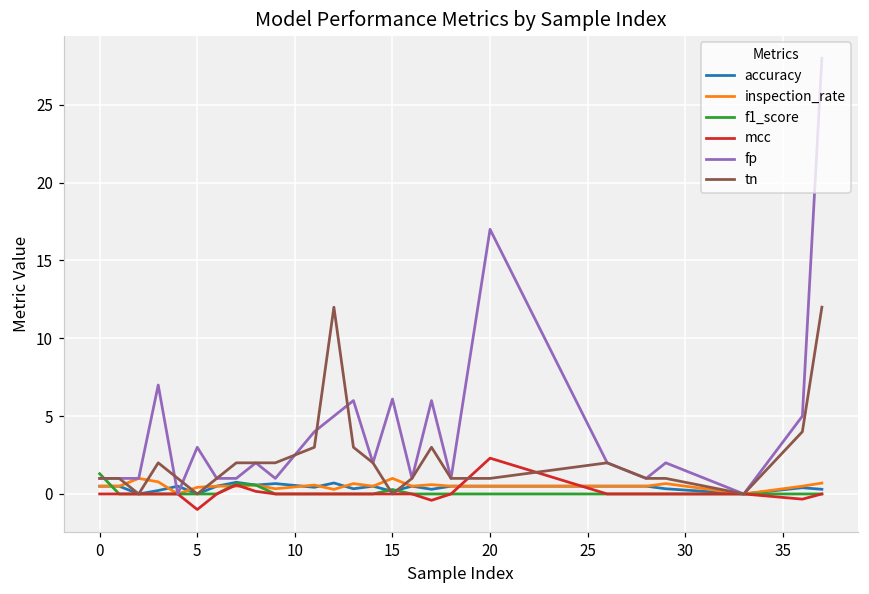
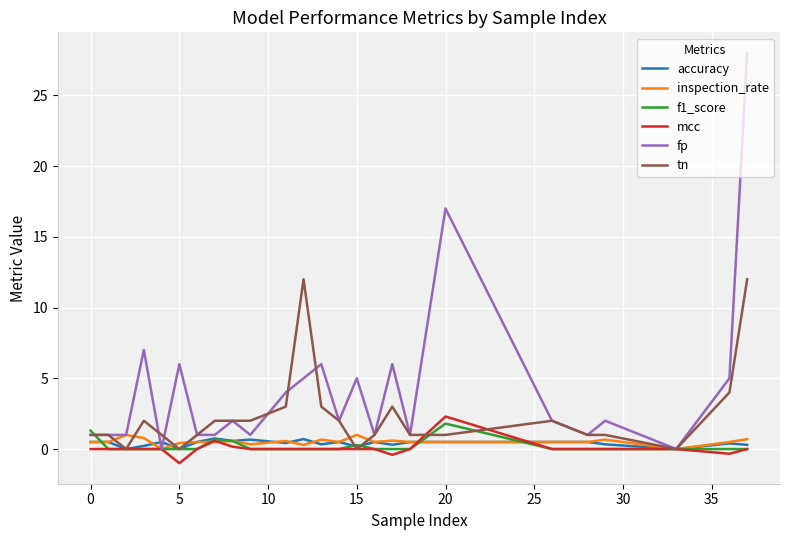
  {
    "inspection_rate": {
      "5": 0.4,
      "15": 1.0
    },
    "f1_score": {
      "0": 1.3,
-     "20": 0.0
+     "20": 1.8
    },
    "mcc": {
      "0": 0.0,
      "5": -1.0,
      "20": 2.3
    },
    "fp": {
-     "5": 3,
-     "15": 6.1,
+     "5": 6,
+     "15": 5.0,
      "20": 17.0
    },
    "tn": {
      "20": 1.0
    }
  }
